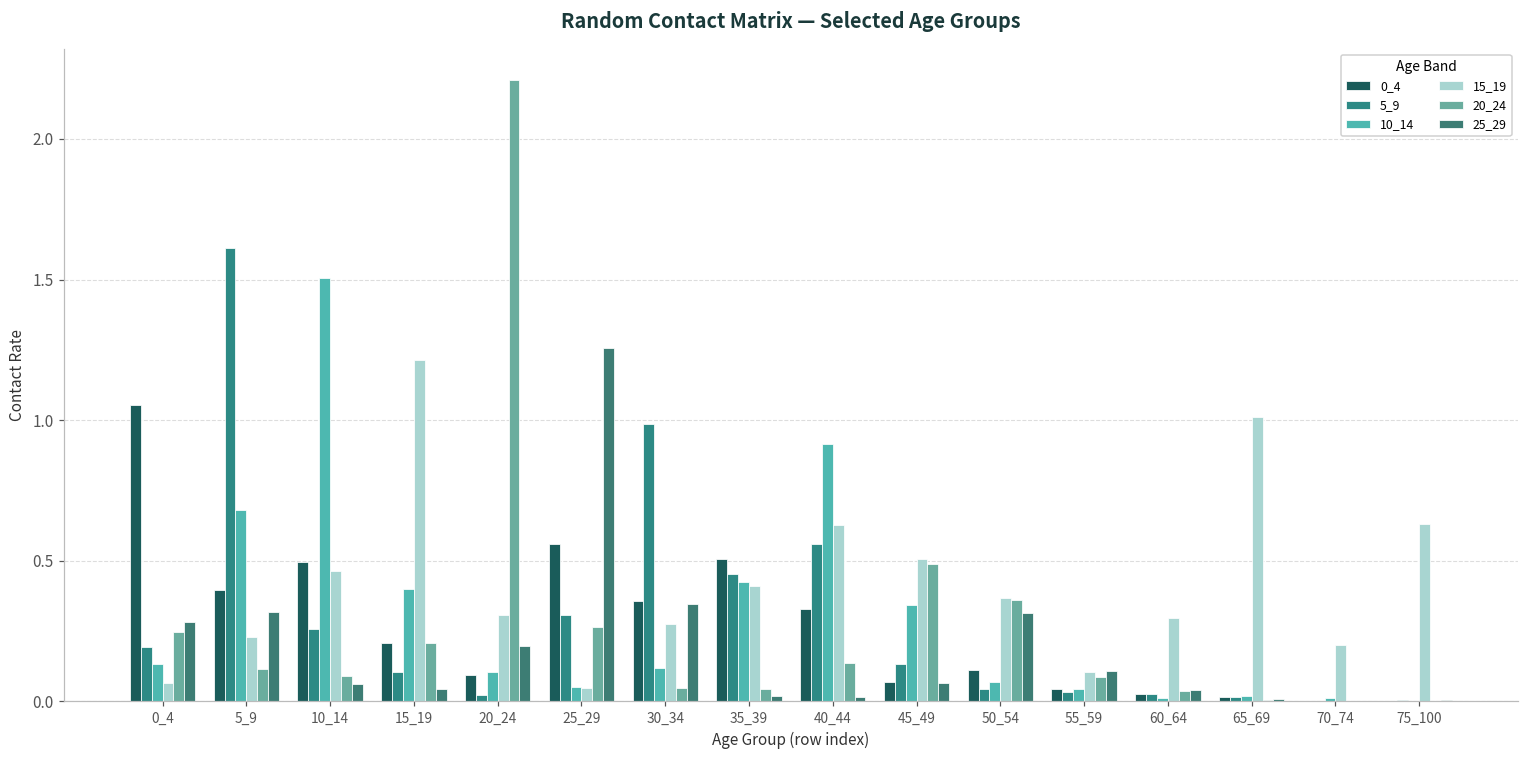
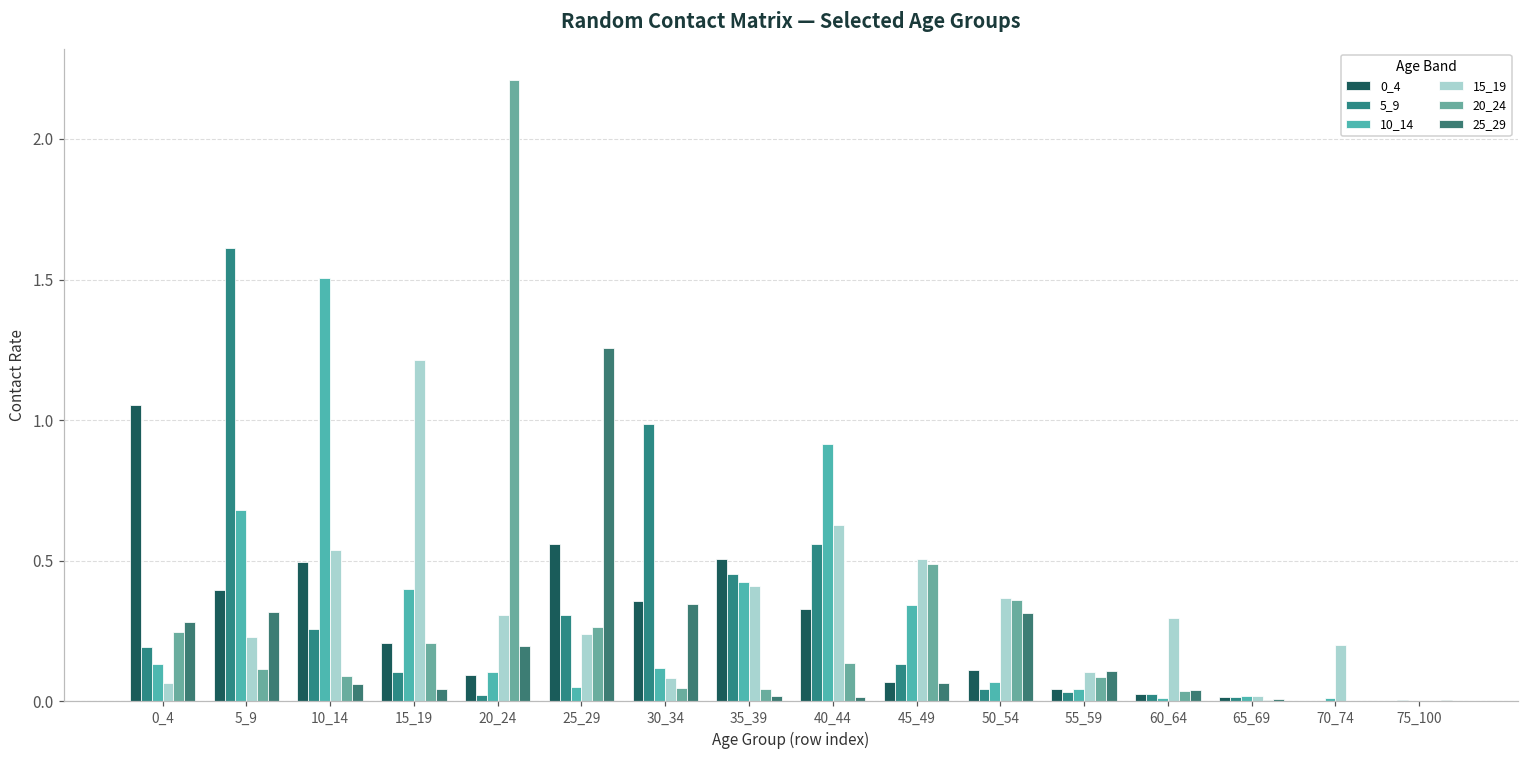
  {
    "15_19": {
      "0_4": 0.06,
      "5_9": 0.23,
-     "10_14": 0.46,
+     "10_14": 0.54,
      "15_19": 1.21,
      "20_24": 0.31,
-     "25_29": 0.05,
-     "30_34": 0.28,
+     "25_29": 0.24,
+     "30_34": 0.08,
      "35_39": 0.41,
      "40_44": 0.63,
      "45_49": 0.51,
      "50_54": 0.37,
      "55_59": 0.10,
      "60_64": 0.29,
-     "65_69": 1.01,
+     "65_69": 0.02,
      "70_74": 0.20,
-     "75_100": 0.63
+     "75_100": 0.00
    }
  }
